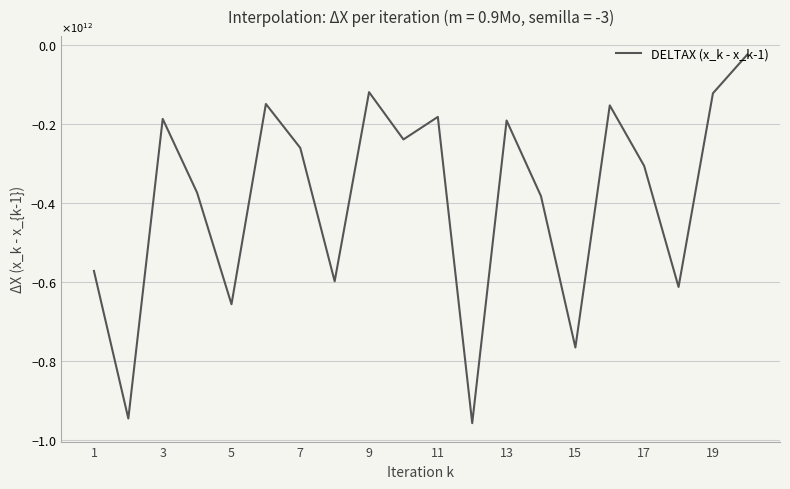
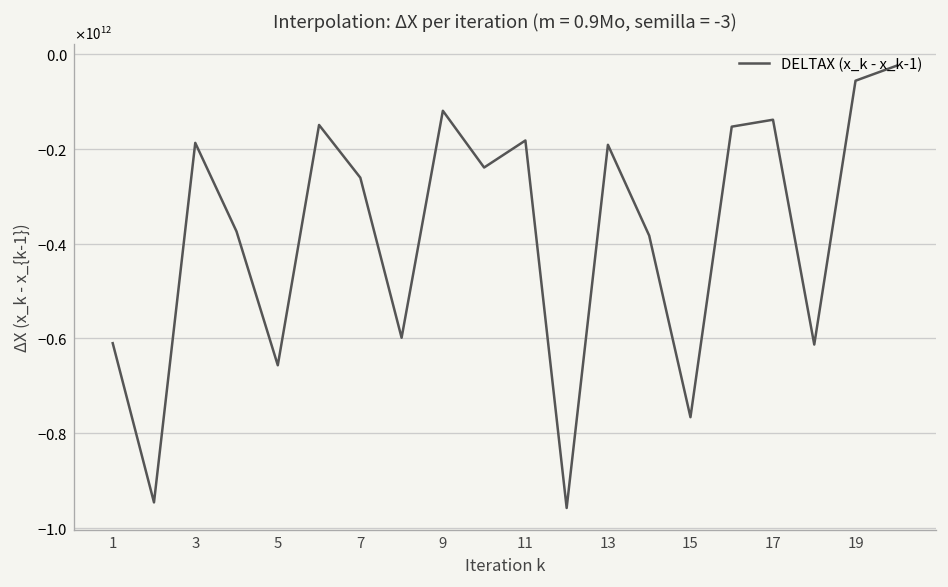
  {
-   "1": -570000000000,
+   "1": -610000000000,
    "3": -190000000000,
    "5": -660000000000,
    "7": -260000000000,
    "9": -120000000000,
    "11": -180000000000,
    "13": -190000000000,
    "15": -770000000000,
-   "17": -310000000000,
-   "19": -120000000000
+   "17": -140000000000,
+   "19": -60000000000
  }
